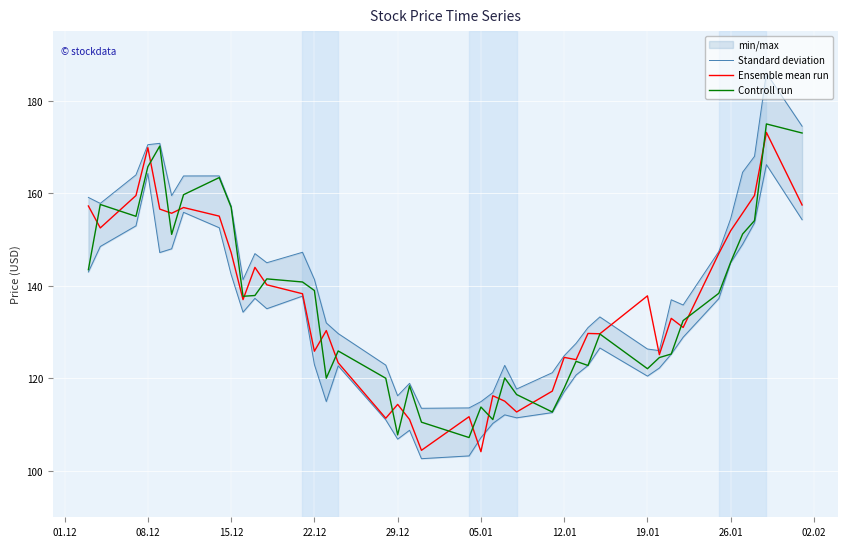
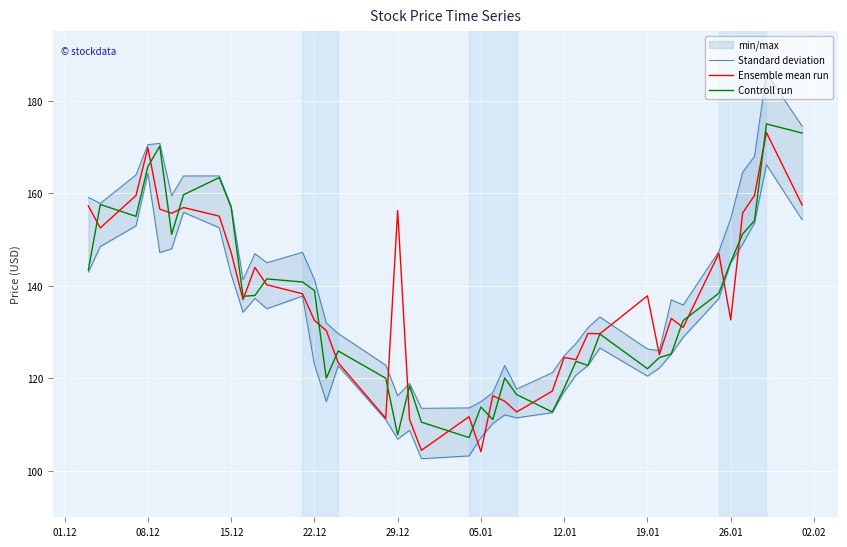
  {
    "Ensemble mean run": {
      "08.12": 170,
      "15.12": 147,
-     "22.12": 126,
-     "29.12": 114,
+     "22.12": 133,
+     "29.12": 156,
      "05.01": 104,
      "19.01": 138,
-     "26.01": 152
+     "26.01": 133
    },
    "Controll run": {
      "08.12": 166,
      "22.12": 139,
      "29.12": 108,
      "05.01": 114,
      "12.01": 118,
      "19.01": 122
    }
  }
